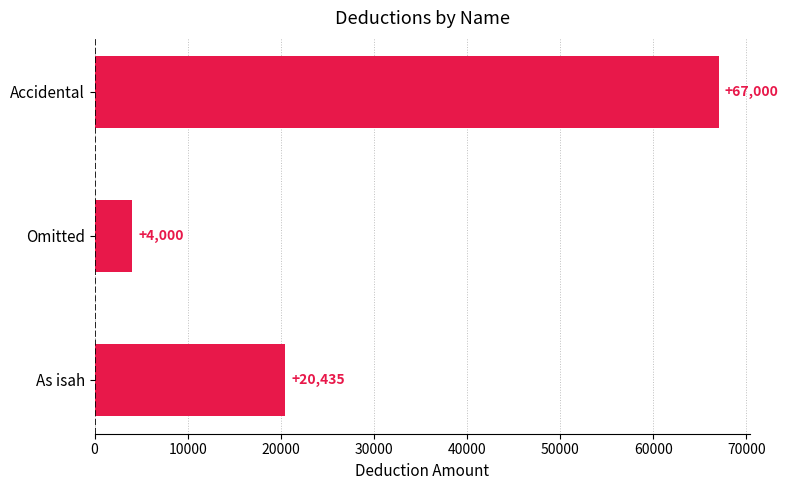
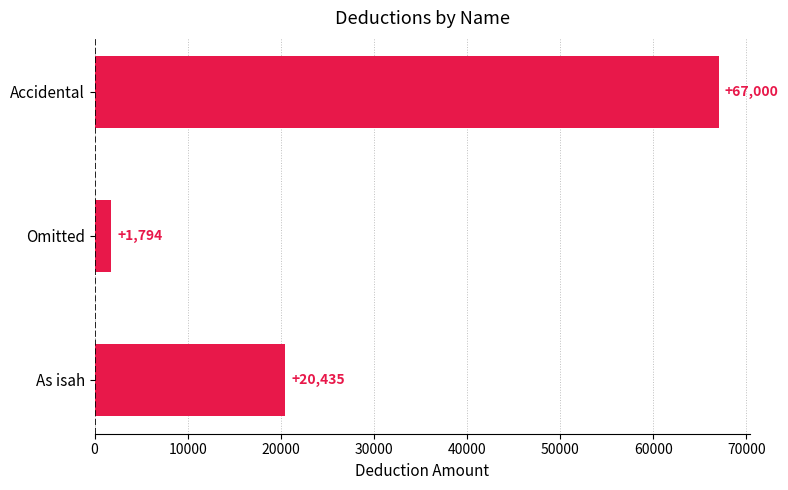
  {
    "Accidental": "+67,000",
-   "Omitted": "+4,000",
+   "Omitted": "+1,794",
    "As isah": "+20,435"
  }
